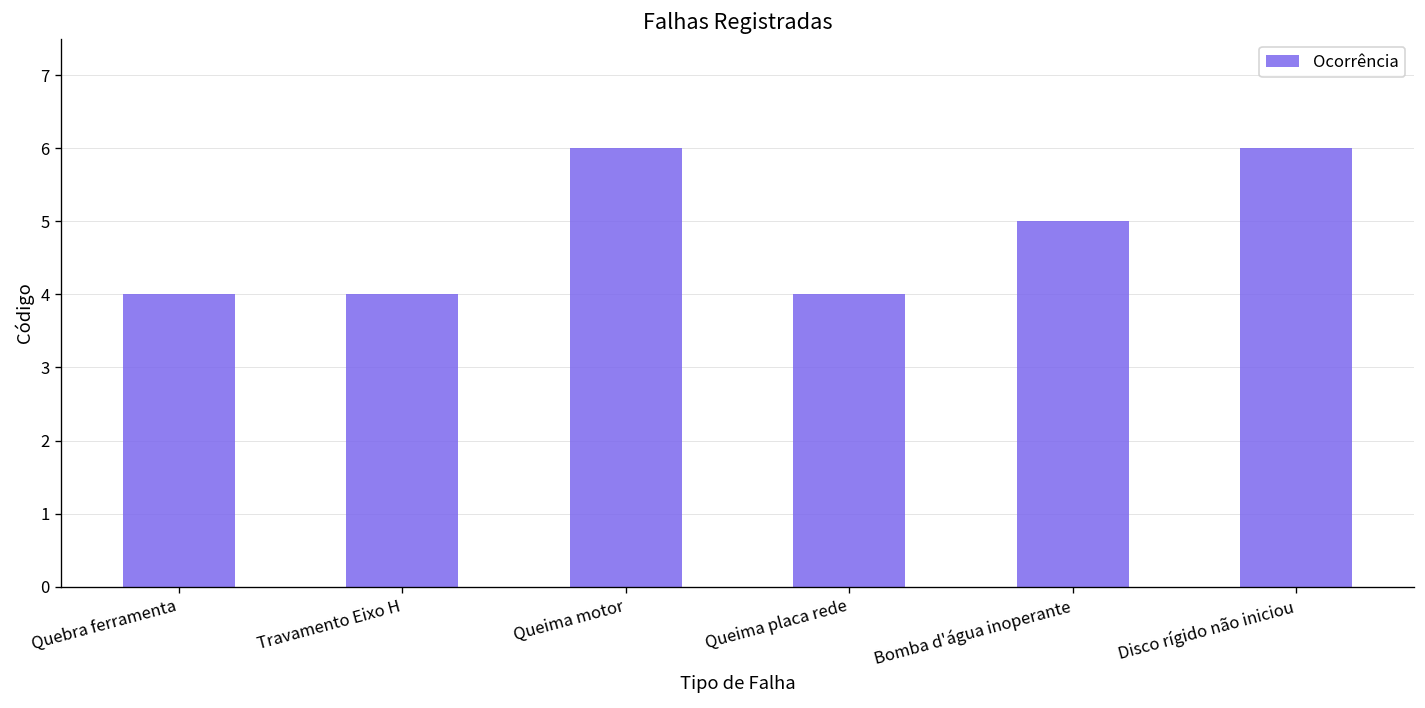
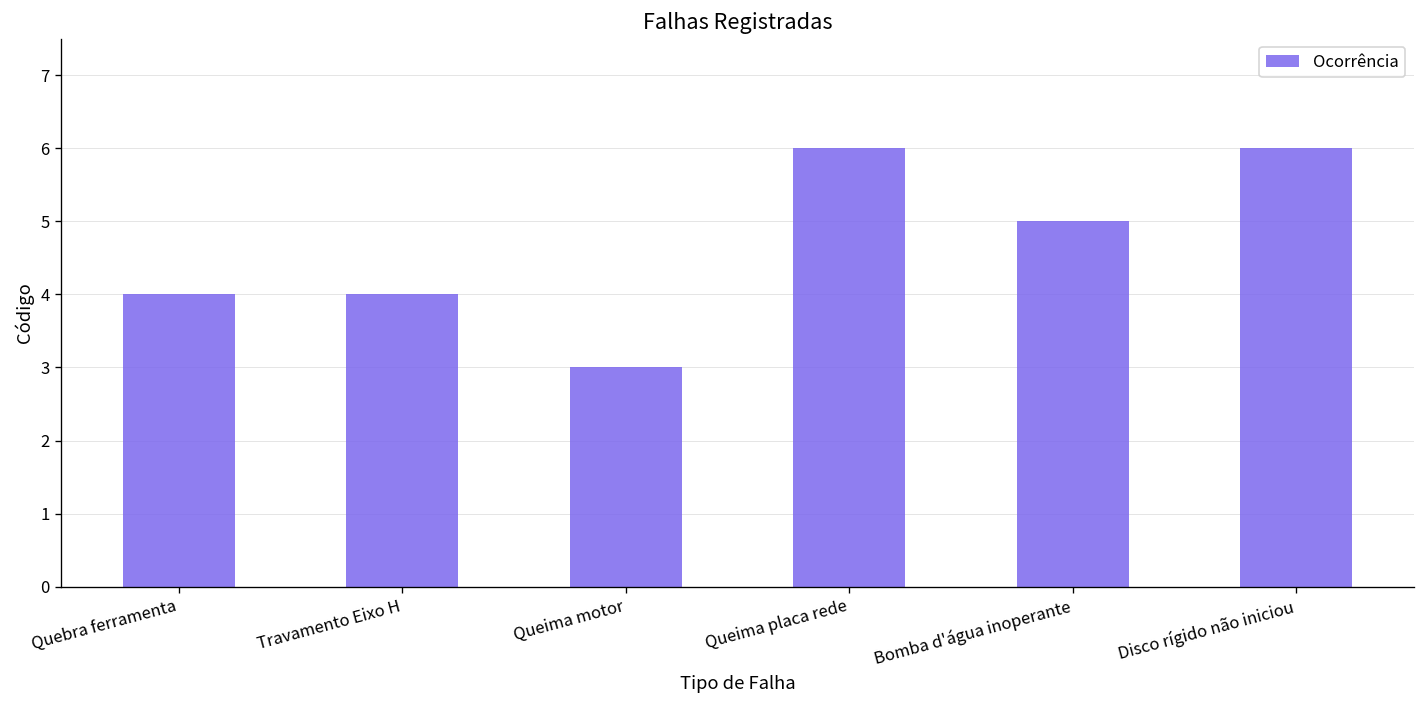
  {
    "Quebra ferramenta": 4,
    "Travamento Eixo H": 4,
-   "Queima motor": 6,
-   "Queima placa rede": 4,
+   "Queima motor": 3,
+   "Queima placa rede": 6,
    "Bomba d'água inoperante": 5,
    "Disco rígido não iniciou": 6
  }
